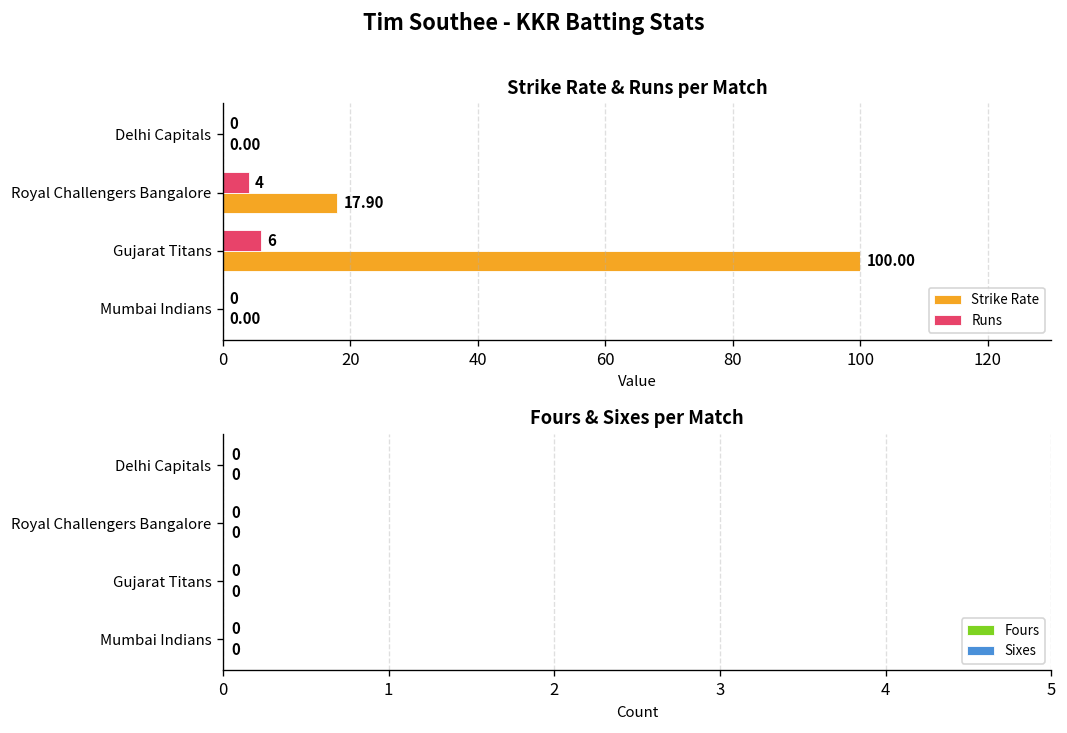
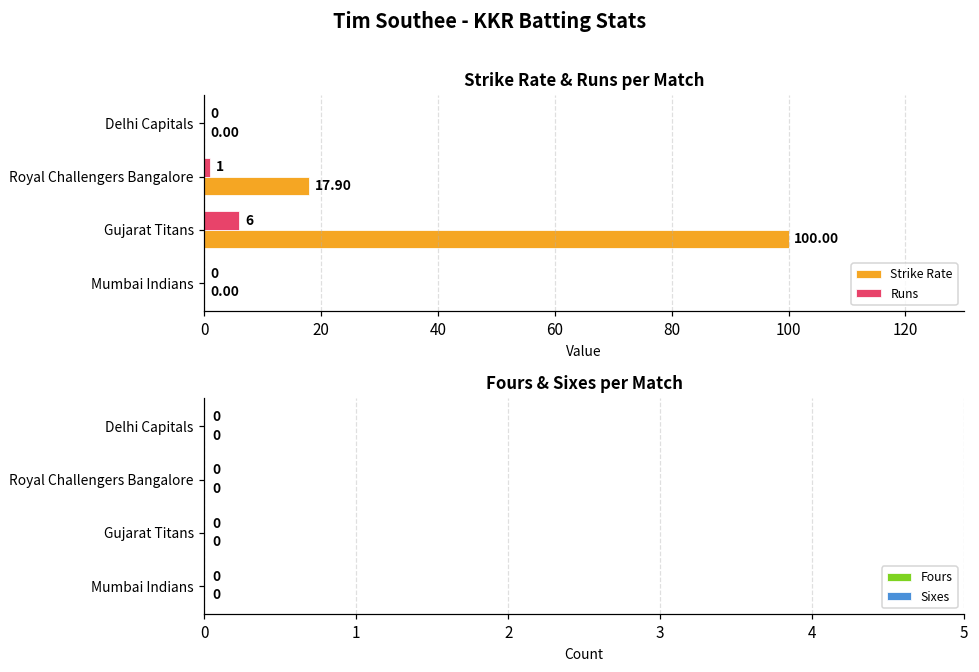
  {
    "Strike Rate & Runs per Match": {
      "Strike Rate": {
        "Delhi Capitals": 0.00,
        "Royal Challengers Bangalore": 17.90,
        "Gujarat Titans": 100.00,
        "Mumbai Indians": 0.00
      },
      "Runs": {
        "Delhi Capitals": 0,
-       "Royal Challengers Bangalore": 4,
+       "Royal Challengers Bangalore": 1,
        "Gujarat Titans": 6,
        "Mumbai Indians": 0
      }
    },
    "Fours & Sixes per Match": {
      "Fours": {
        "Delhi Capitals": 0,
        "Royal Challengers Bangalore": 0,
        "Gujarat Titans": 0,
        "Mumbai Indians": 0
      },
      "Sixes": {
        "Delhi Capitals": 0,
        "Royal Challengers Bangalore": 0,
        "Gujarat Titans": 0,
        "Mumbai Indians": 0
      }
    }
  }
